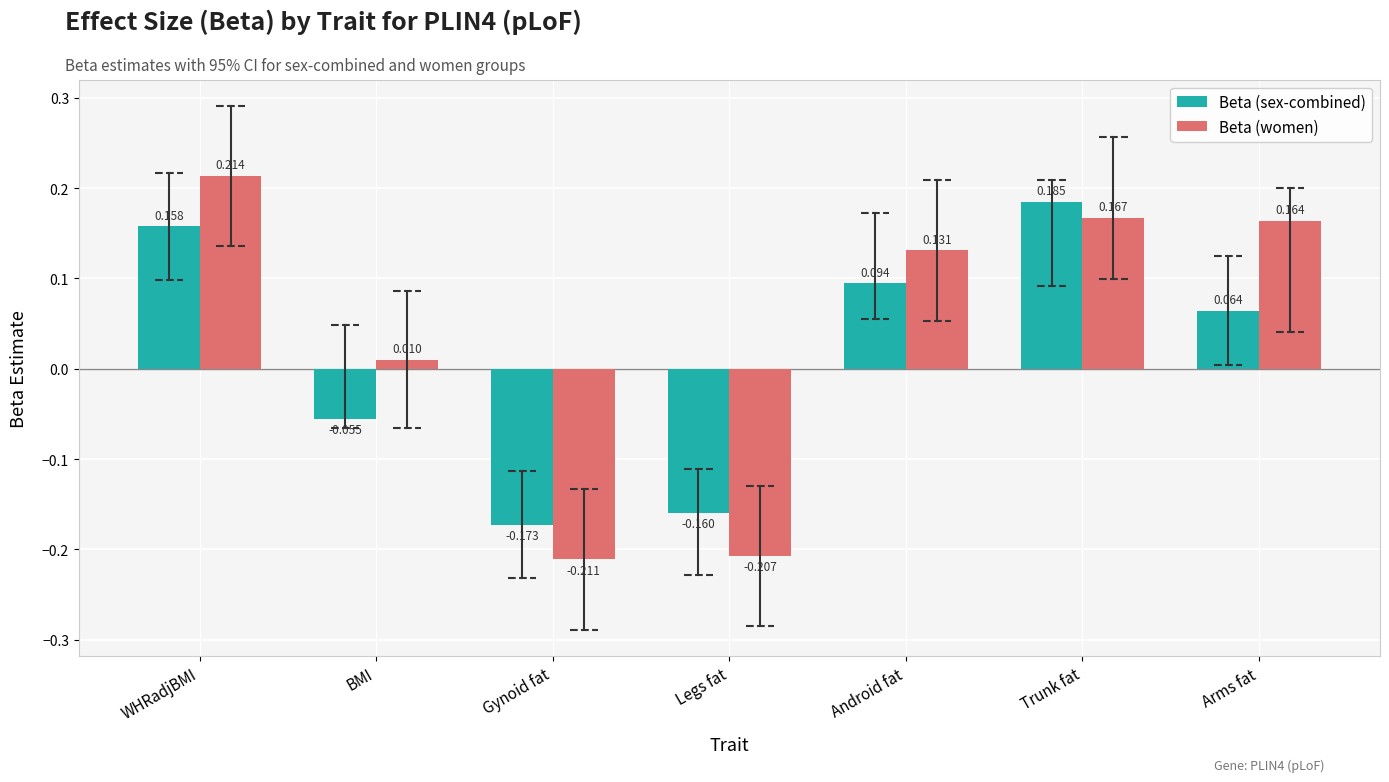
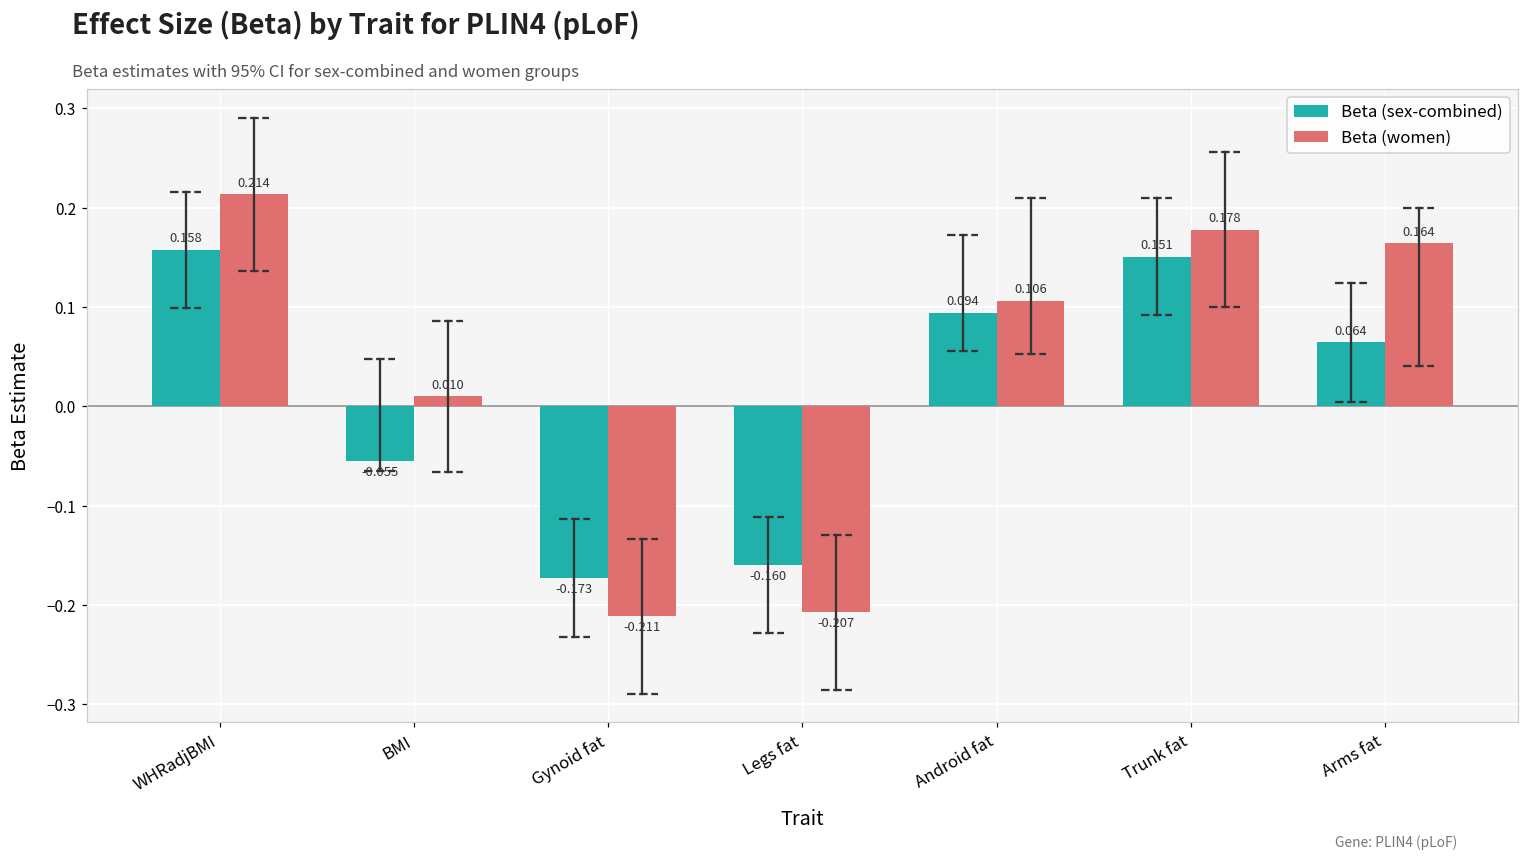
  {
    "Beta (sex-combined)": {
      "WHRadjBMI": 0.158,
      "Gynoid fat": -0.173,
      "Legs fat": -0.160,
      "Android fat": 0.094,
-     "Trunk fat": 0.185,
+     "Trunk fat": 0.151,
      "Arms fat": 0.064
    },
    "Beta (women)": {
      "WHRadjBMI": 0.214,
      "BMI": 0.010,
      "Gynoid fat": -0.211,
      "Legs fat": -0.207,
-     "Android fat": 0.131,
-     "Trunk fat": 0.167,
+     "Android fat": 0.106,
+     "Trunk fat": 0.178,
      "Arms fat": 0.164
    }
  }
